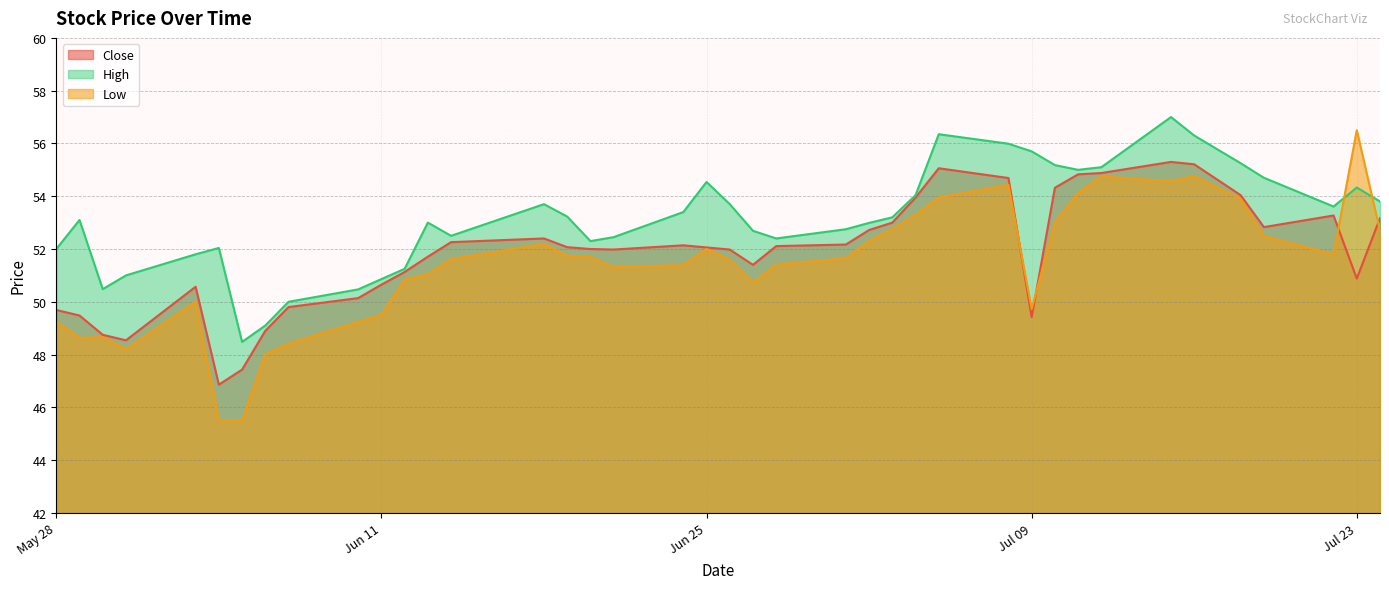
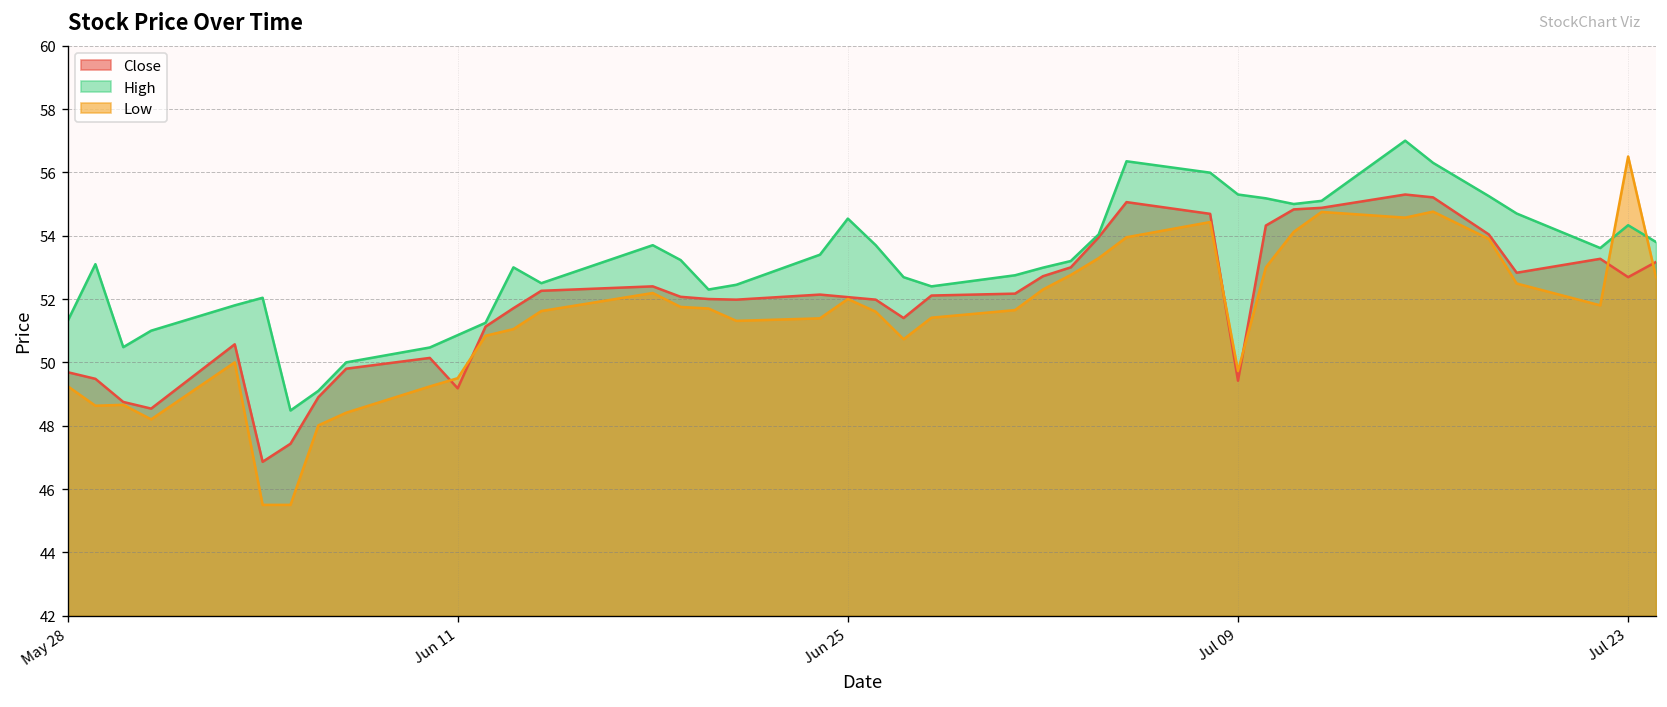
  {
    "Close": {
      "May 28": 49.7,
-     "Jun 11": 50.7,
+     "Jun 11": 49.2,
      "Jul 09": 49.4,
-     "Jul 23": 50.9
+     "Jul 23": 52.7
    },
    "High": {
-     "May 28": 52.0,
+     "May 28": 51.3,
      "Jun 11": 50.9,
      "Jun 25": 54.5,
-     "Jul 09": 55.7,
+     "Jul 09": 55.3,
      "Jul 23": 54.3
    },
    "Low": {
      "May 28": 49.3,
      "Jun 11": 49.5,
      "Jul 09": 49.7,
      "Jul 23": 56.5
    }
  }
